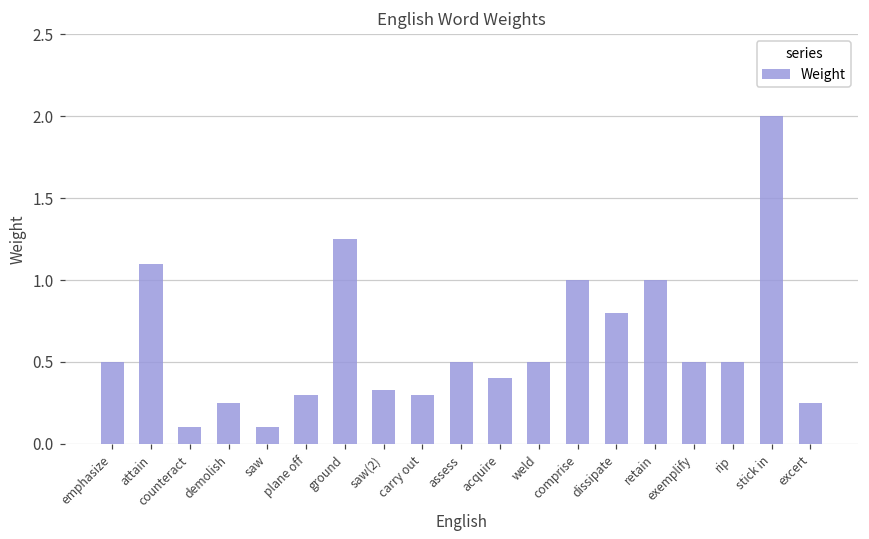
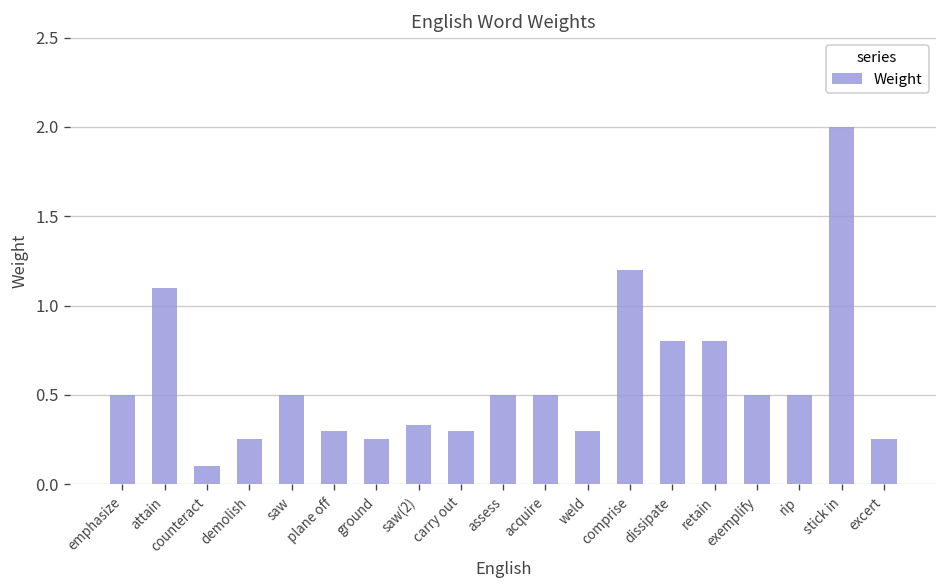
  {
    "emphasize": 0.50,
    "attain": 1.10,
    "counteract": 0.10,
    "demolish": 0.25,
-   "saw": 0.1,
+   "saw": 0.5,
    "plane off": 0.30,
-   "ground": 1.25,
+   "ground": 0.25,
    "saw(2)": 0.33,
    "carry out": 0.30,
    "assess": 0.50,
-   "acquire": 0.4,
-   "weld": 0.5,
-   "comprise": 1.0,
+   "acquire": 0.5,
+   "weld": 0.3,
+   "comprise": 1.2,
    "dissipate": 0.80,
-   "retain": 1.0,
+   "retain": 0.8,
    "exemplify": 0.50,
    "rip": 0.50,
    "stick in": 2.00,
    "excert": 0.25
  }
